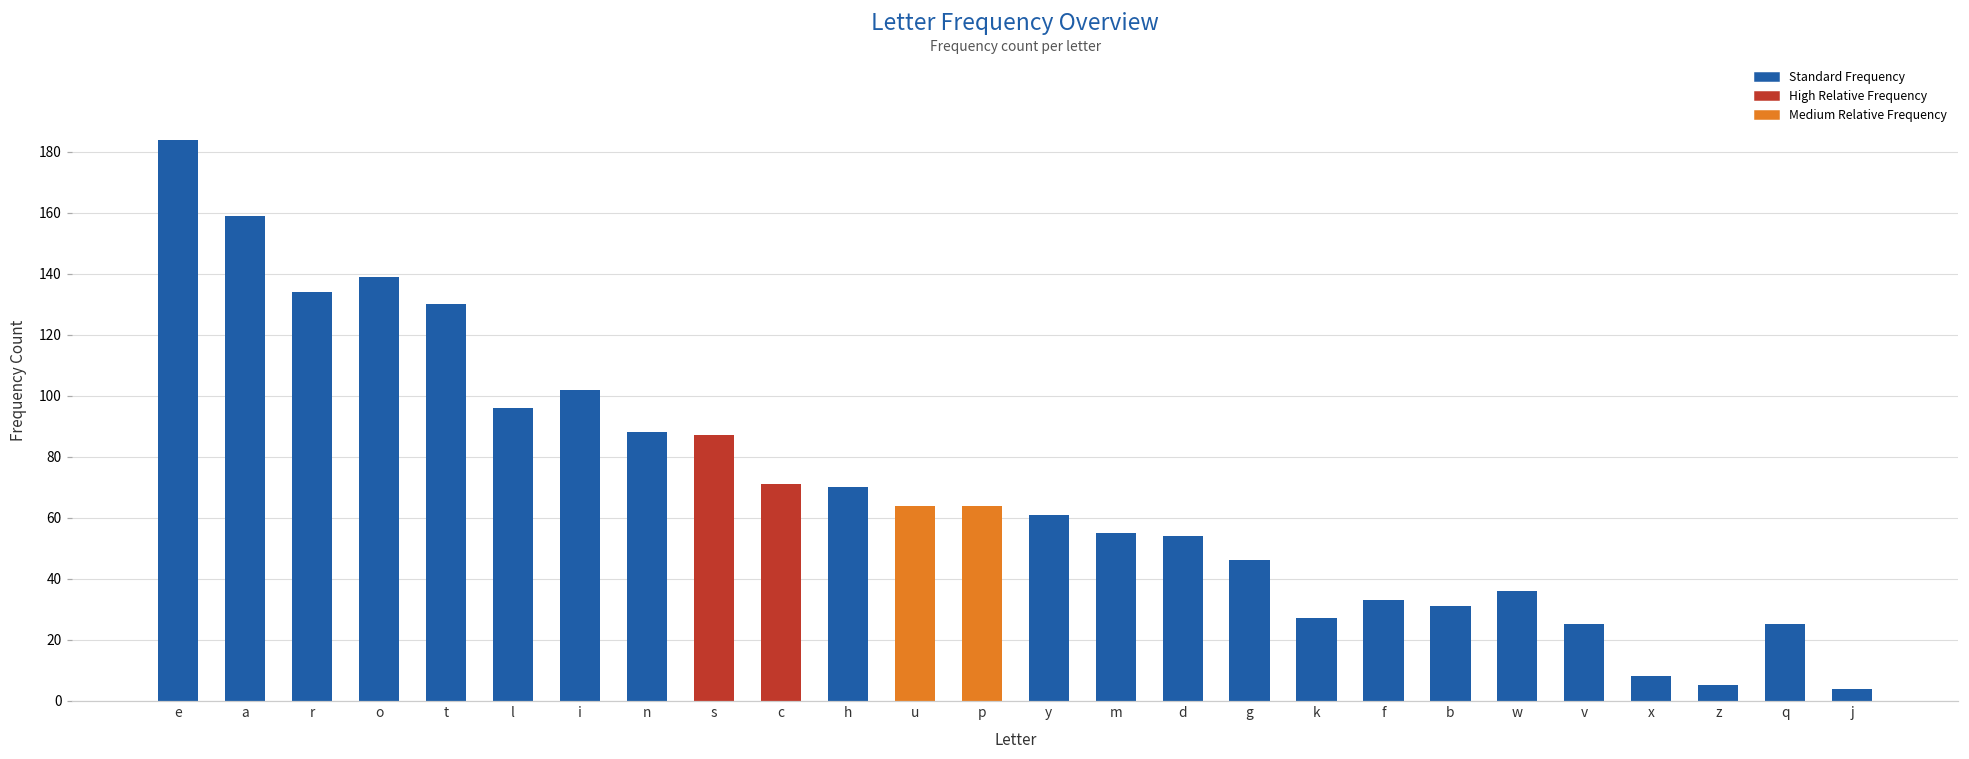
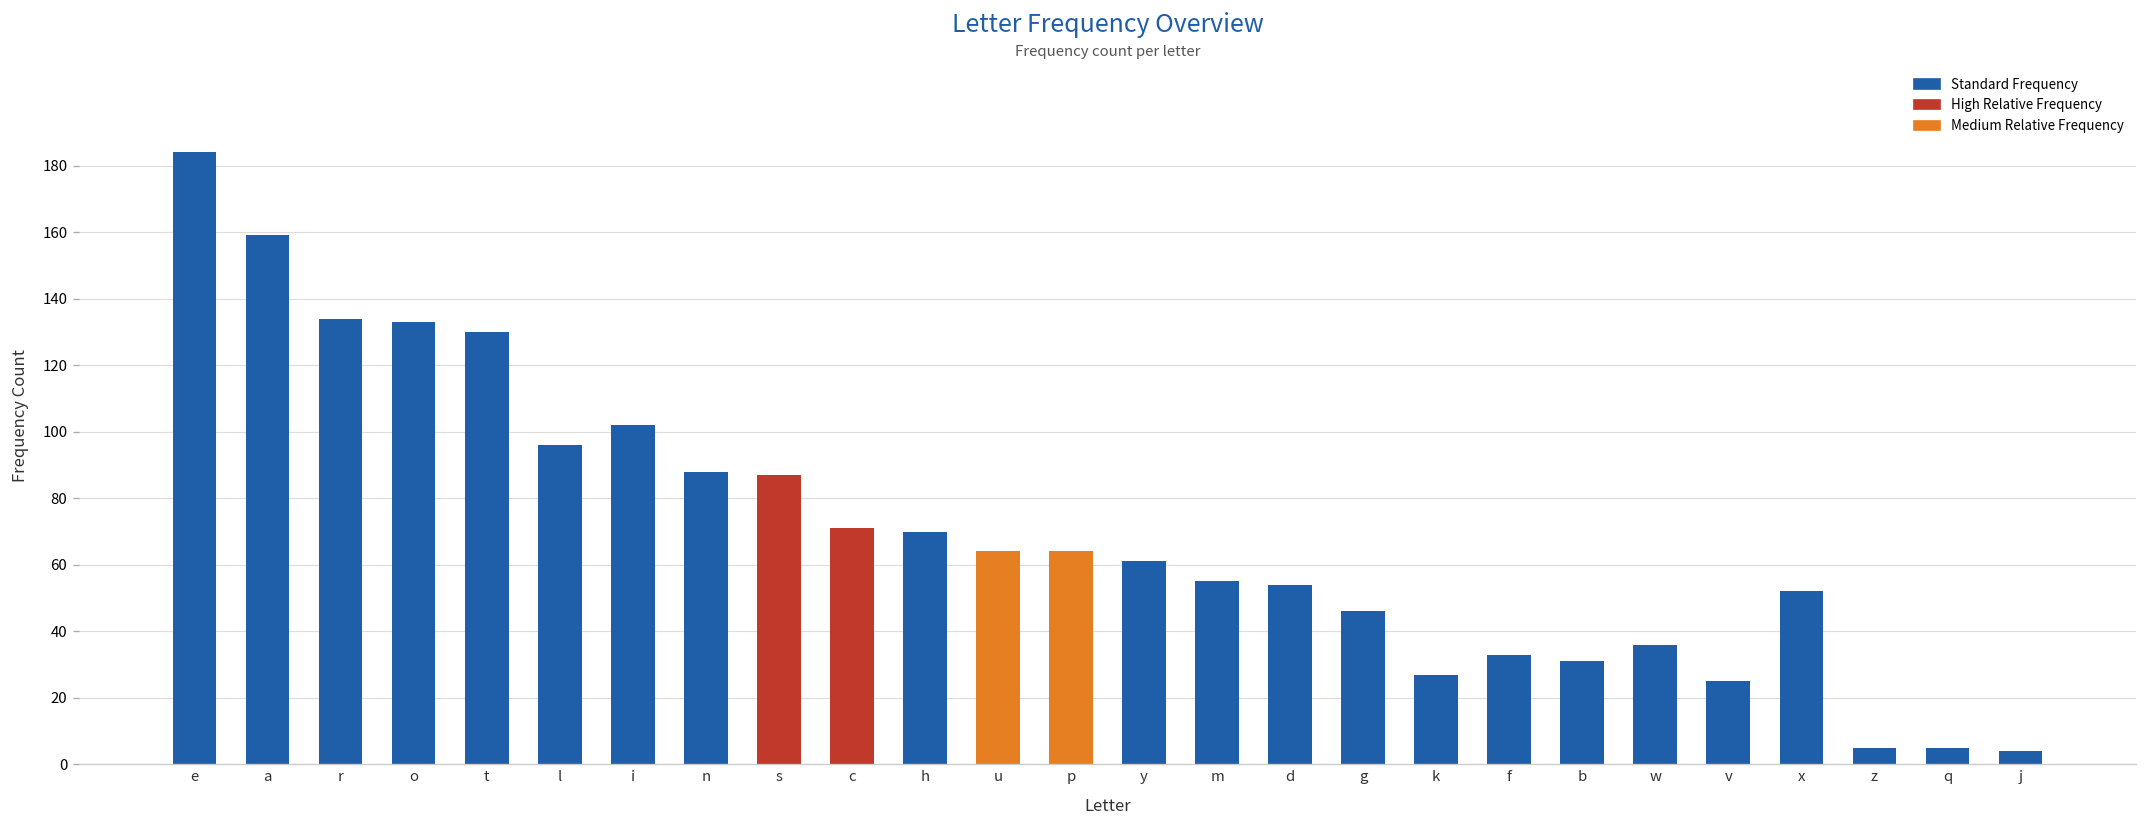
  {
    "e": 184,
    "a": 159,
    "r": 134,
-   "o": 139,
+   "o": 133,
    "t": 130,
    "l": 96,
    "i": 102,
    "n": 88,
    "s": 87,
    "c": 71,
    "h": 70,
    "u": 64,
    "p": 64,
    "y": 61,
    "m": 55,
    "d": 54,
    "g": 46,
    "k": 27,
    "f": 33,
    "b": 31,
    "w": 36,
    "v": 25,
-   "x": 8,
+   "x": 52,
    "z": 5,
-   "q": 25,
+   "q": 5,
    "j": 4
  }
